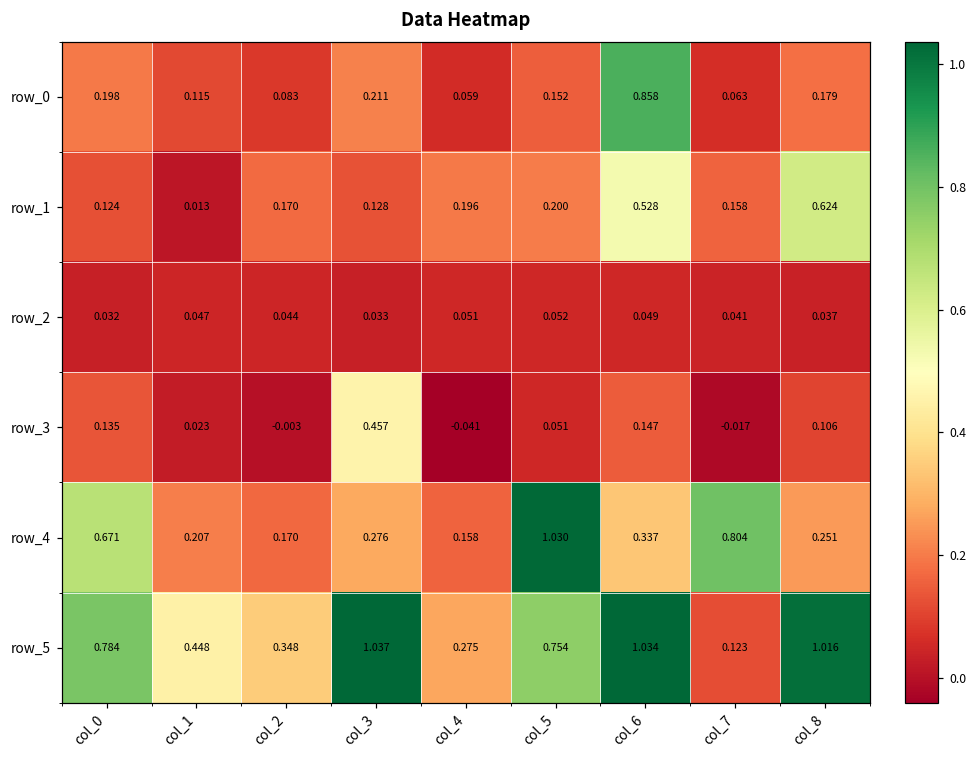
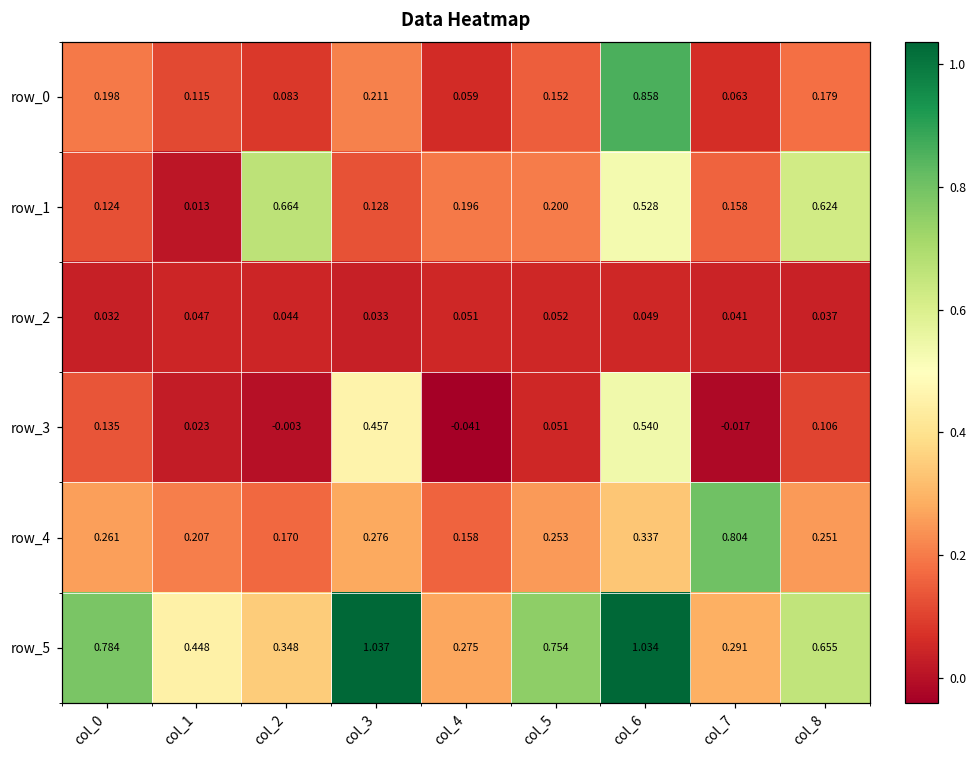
  {
    "row_0": {
      "col_0": 0.198,
      "col_1": 0.115,
      "col_2": 0.083,
      "col_3": 0.211,
      "col_4": 0.059,
      "col_5": 0.152,
      "col_6": 0.858,
      "col_7": 0.063,
      "col_8": 0.179
    },
    "row_1": {
      "col_0": 0.124,
      "col_1": 0.013,
-     "col_2": 0.170,
+     "col_2": 0.664,
      "col_3": 0.128,
      "col_4": 0.196,
      "col_5": 0.200,
      "col_6": 0.528,
      "col_7": 0.158,
      "col_8": 0.624
    },
    "row_2": {
      "col_0": 0.032,
      "col_1": 0.047,
      "col_2": 0.044,
      "col_3": 0.033,
      "col_4": 0.051,
      "col_5": 0.052,
      "col_6": 0.049,
      "col_7": 0.041,
      "col_8": 0.037
    },
    "row_3": {
      "col_0": 0.135,
      "col_1": 0.023,
      "col_2": -0.003,
      "col_3": 0.457,
      "col_4": -0.041,
      "col_5": 0.051,
-     "col_6": 0.147,
+     "col_6": 0.540,
      "col_7": -0.017,
      "col_8": 0.106
    },
    "row_4": {
-     "col_0": 0.671,
+     "col_0": 0.261,
      "col_1": 0.207,
      "col_2": 0.170,
      "col_3": 0.276,
      "col_4": 0.158,
-     "col_5": 1.030,
+     "col_5": 0.253,
      "col_6": 0.337,
      "col_7": 0.804,
      "col_8": 0.251
    },
    "row_5": {
      "col_0": 0.784,
      "col_1": 0.448,
      "col_2": 0.348,
      "col_3": 1.037,
      "col_4": 0.275,
      "col_5": 0.754,
      "col_6": 1.034,
-     "col_7": 0.123,
-     "col_8": 1.016
+     "col_7": 0.291,
+     "col_8": 0.655
    }
  }
